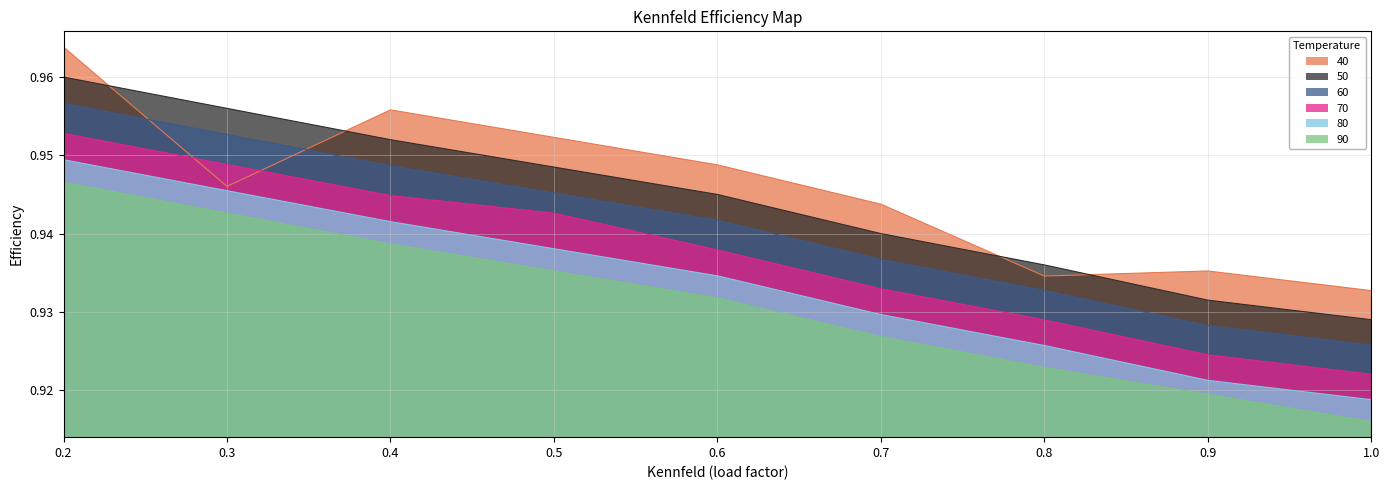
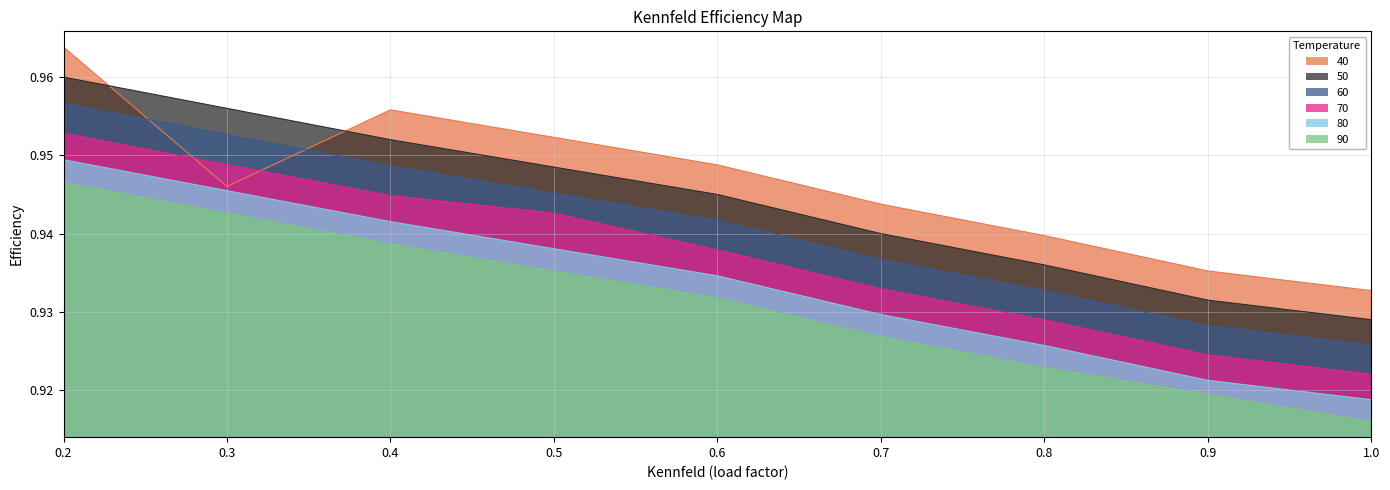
  {
    "40": {
      "0.2": 0.964,
      "0.3": 0.946,
      "0.4": 0.956,
      "0.5": 0.952,
      "0.6": 0.949,
      "0.7": 0.944,
-     "0.8": 0.935,
+     "0.8": 0.940,
      "0.9": 0.935,
      "1.0": 0.933
    },
    "50": {
      "0.2": 0.960,
      "0.3": 0.956,
      "0.4": 0.952,
      "0.5": 0.949,
      "0.6": 0.945,
      "0.7": 0.940,
      "0.8": 0.936,
      "0.9": 0.932,
      "1.0": 0.929
    },
    "60": {
      "0.2": 0.957,
      "0.3": 0.953,
      "0.4": 0.949,
      "0.5": 0.945,
      "0.6": 0.942,
      "0.7": 0.937,
      "0.8": 0.933,
      "0.9": 0.928,
      "1.0": 0.926
    },
    "70": {
      "0.2": 0.953,
      "0.3": 0.949,
      "0.4": 0.945,
      "0.5": 0.943,
      "0.6": 0.938,
      "0.7": 0.933,
      "0.8": 0.929,
      "0.9": 0.925,
      "1.0": 0.922
    },
    "80": {
      "0.2": 0.949,
      "0.3": 0.945,
      "0.4": 0.942,
      "0.5": 0.938,
      "0.6": 0.935,
      "0.7": 0.930,
      "0.8": 0.926,
      "0.9": 0.921,
      "1.0": 0.919
    },
    "90": {
      "0.2": 0.947,
      "0.3": 0.943,
      "0.4": 0.939,
      "0.5": 0.935,
      "0.6": 0.932,
      "0.7": 0.927,
      "0.8": 0.923,
      "0.9": 0.919,
      "1.0": 0.916
    }
  }
